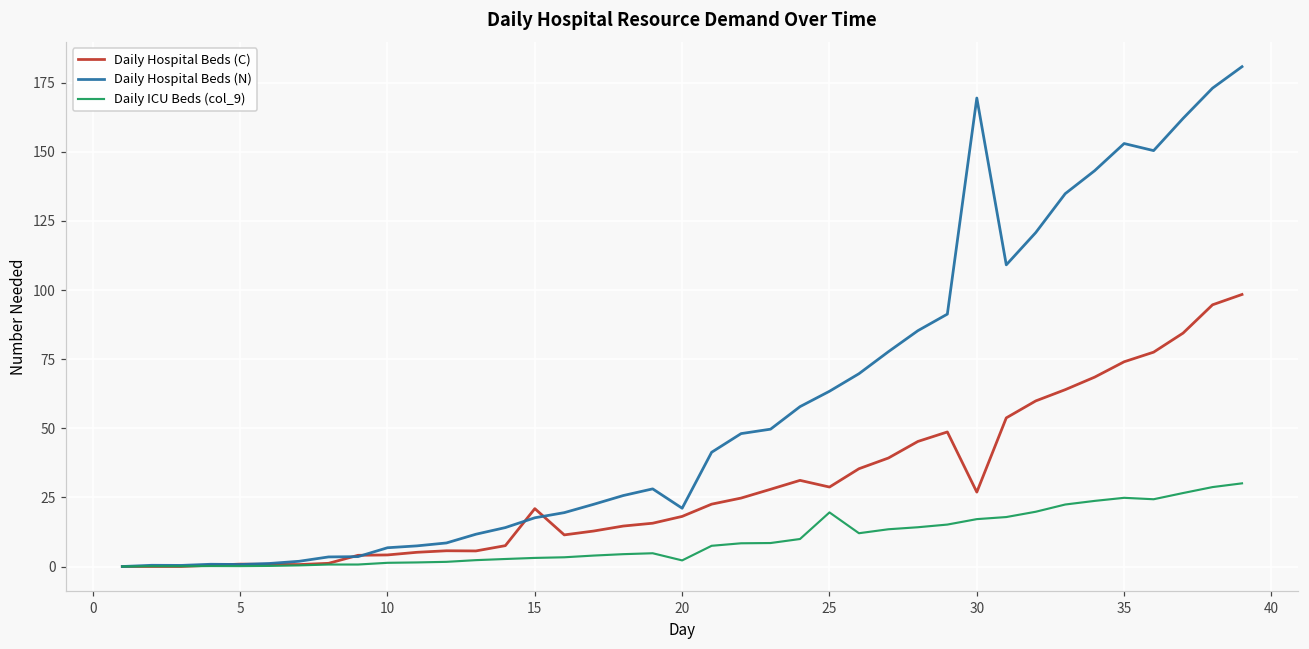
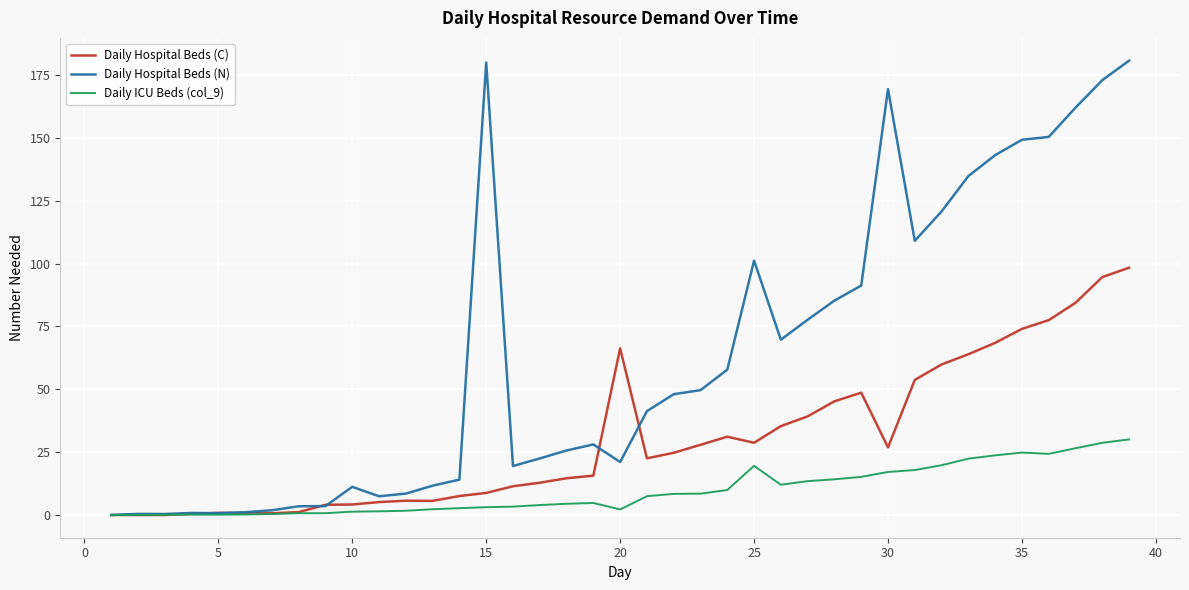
  {
    "Daily Hospital Beds (C)": {
      "10": 4,
-     "15": 21,
-     "20": 18,
+     "15": 9,
+     "20": 66,
      "25": 29,
      "30": 27,
      "35": 74
    },
    "Daily Hospital Beds (N)": {
-     "10": 7,
-     "15": 18,
+     "10": 11,
+     "15": 180,
      "20": 21,
-     "25": 63,
+     "25": 101,
      "30": 169,
-     "35": 153
+     "35": 149
    },
    "Daily ICU Beds (col_9)": {
      "10": 1,
      "15": 3,
      "20": 2,
      "25": 20,
      "30": 17,
      "35": 25
    }
  }
